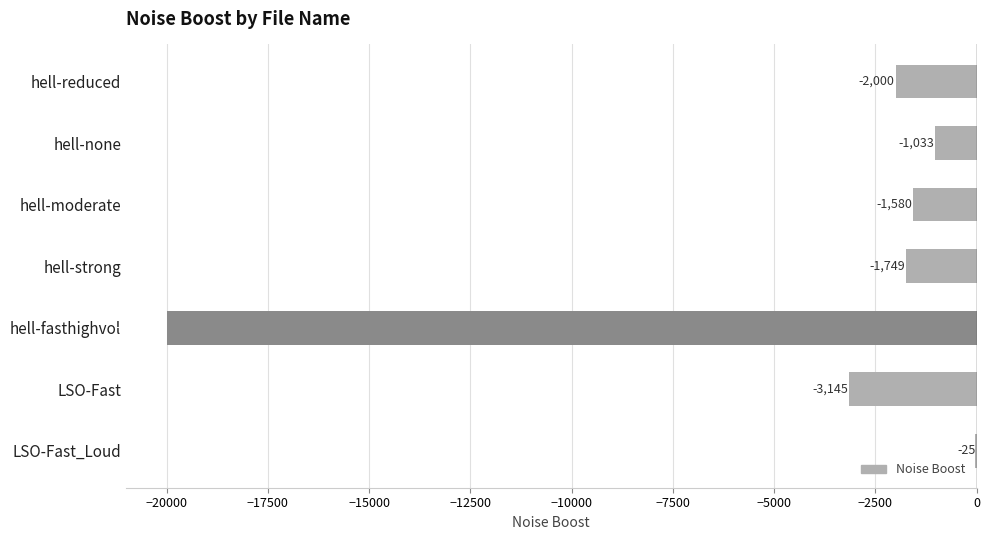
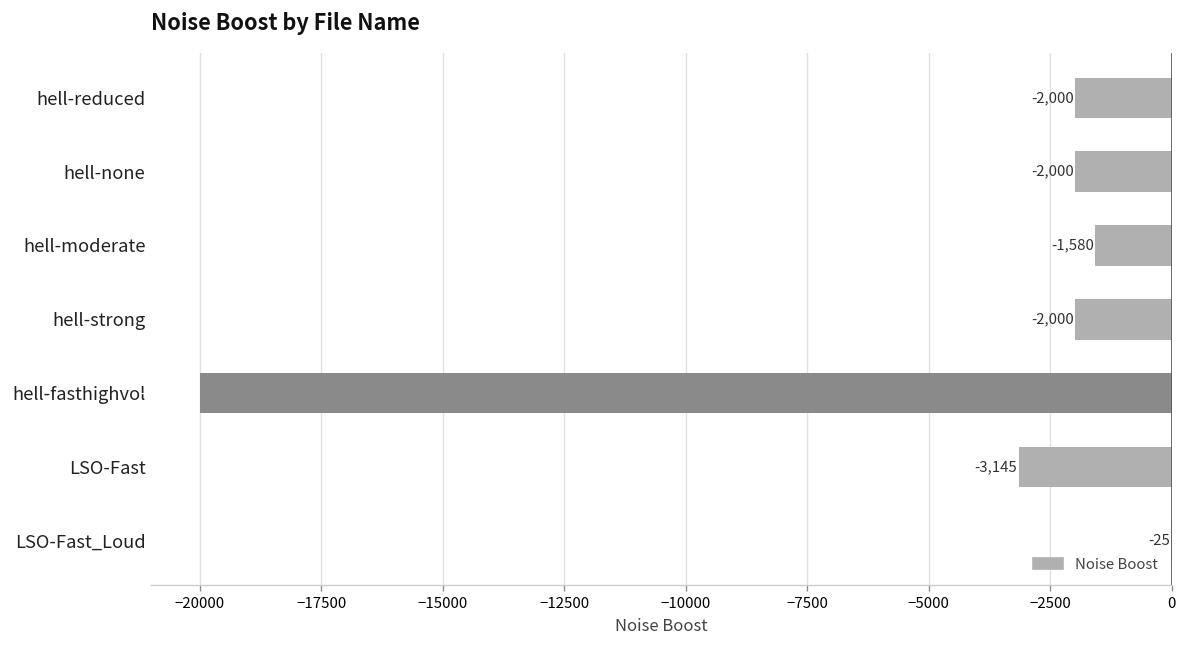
  {
    "hell-reduced": "-2,000",
-   "hell-none": "-1,033",
+   "hell-none": "-2,000",
    "hell-moderate": "-1,580",
-   "hell-strong": "-1,749",
+   "hell-strong": "-2,000",
    "LSO-Fast": "-3,145",
    "LSO-Fast_Loud": "-25"
  }
